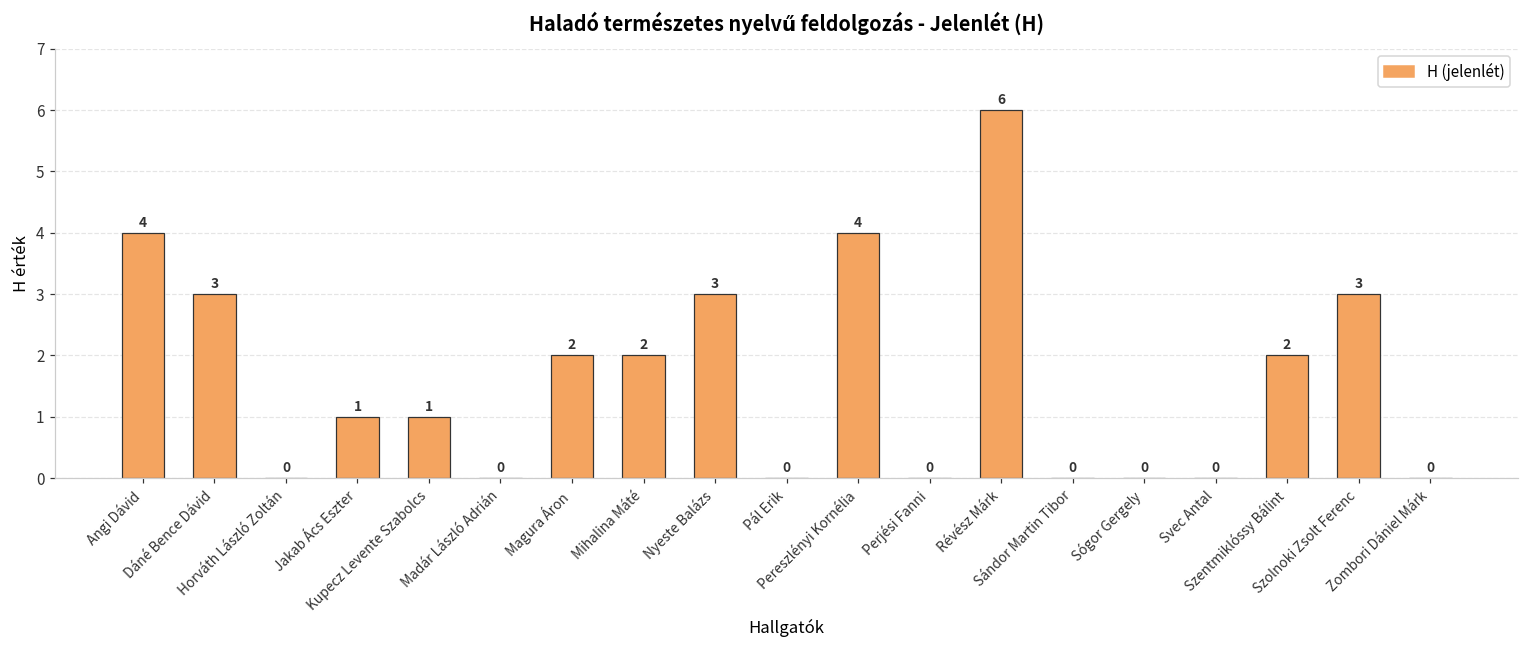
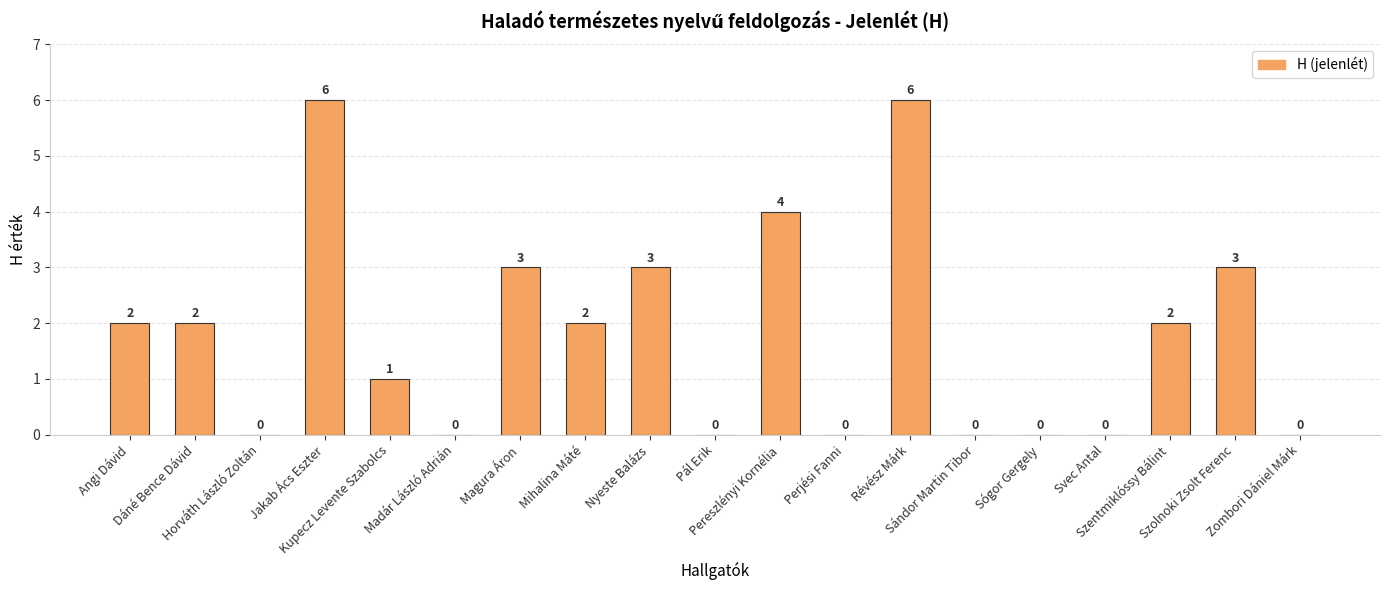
  {
-   "Angi Dávid": 4,
-   "Dáné Bence Dávid": 3,
+   "Angi Dávid": 2,
+   "Dáné Bence Dávid": 2,
    "Horváth László Zoltán": 0,
-   "Jakab Ács Eszter": 1,
+   "Jakab Ács Eszter": 6,
    "Kupecz Levente Szabolcs": 1,
    "Madár László Adrián": 0,
-   "Magura Áron": 2,
+   "Magura Áron": 3,
    "Mihalina Máté": 2,
    "Nyeste Balázs": 3,
    "Pál Erik": 0,
    "Pereszlényi Kornélia": 4,
    "Perjési Fanni": 0,
    "Révész Márk": 6,
    "Sándor Martin Tibor": 0,
    "Sógor Gergely": 0,
    "Svec Antal": 0,
    "Szentmiklóssy Bálint": 2,
    "Szolnoki Zsolt Ferenc": 3,
    "Zombori Dániel Márk": 0
  }
